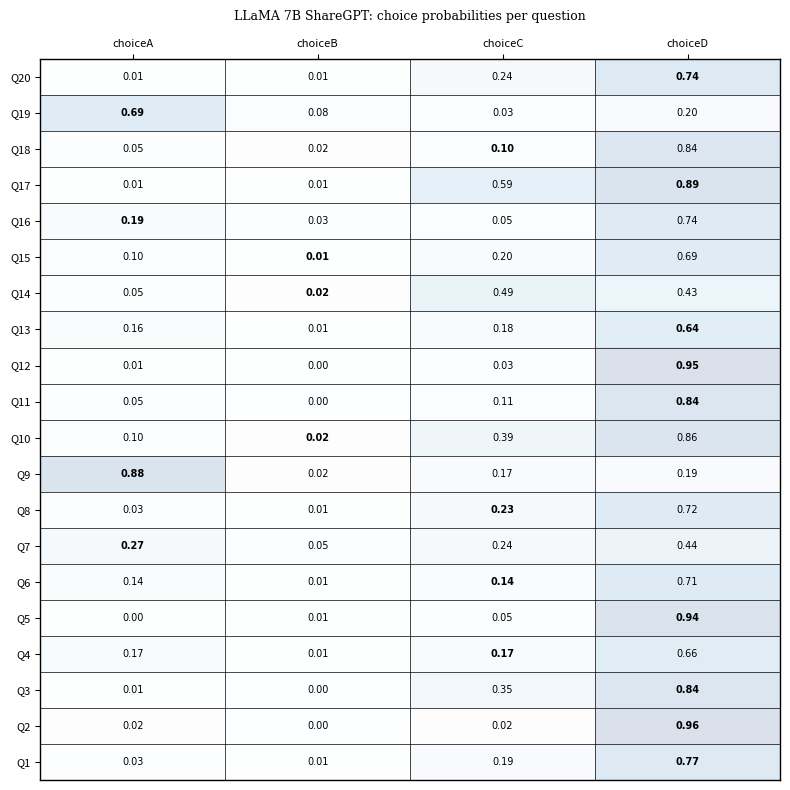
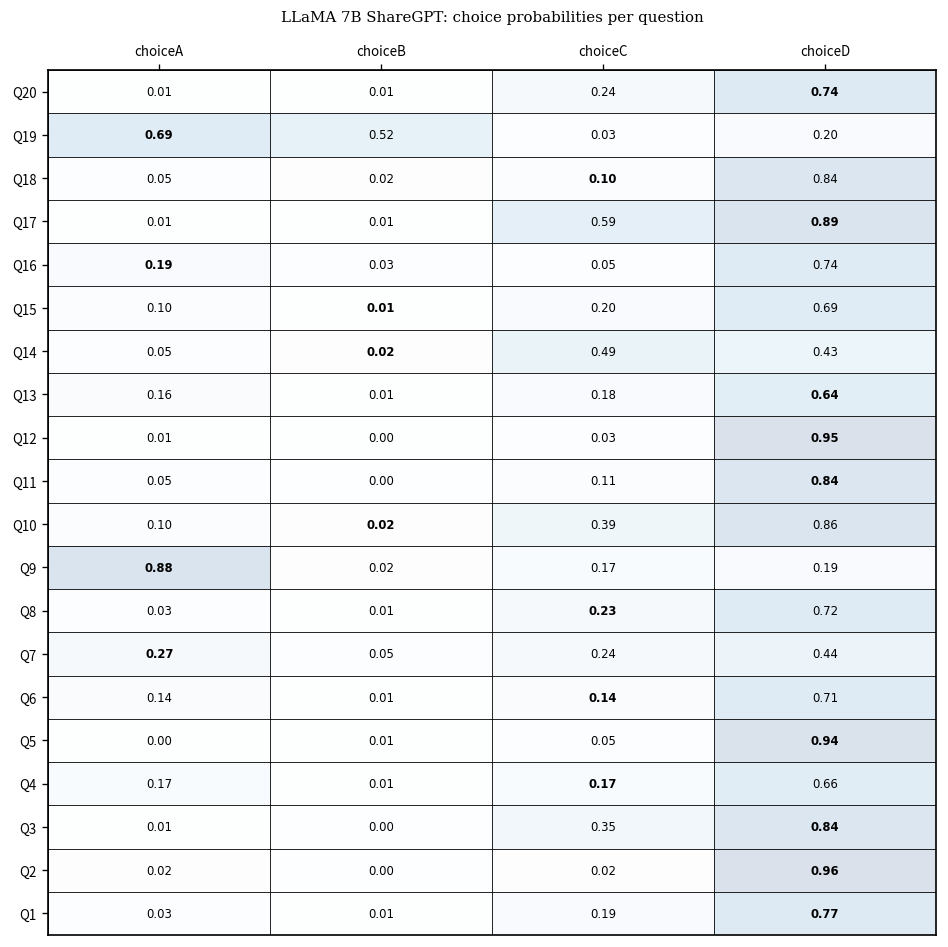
  {
    "Q20": {
      "choiceA": 0.01,
      "choiceB": 0.01,
      "choiceC": 0.24,
      "choiceD": 0.74
    },
    "Q19": {
      "choiceA": 0.69,
-     "choiceB": 0.08,
+     "choiceB": 0.52,
      "choiceC": 0.03,
      "choiceD": 0.20
    },
    "Q18": {
      "choiceA": 0.05,
      "choiceB": 0.02,
      "choiceC": 0.10,
      "choiceD": 0.84
    },
    "Q17": {
      "choiceA": 0.01,
      "choiceB": 0.01,
      "choiceC": 0.59,
      "choiceD": 0.89
    },
    "Q16": {
      "choiceA": 0.19,
      "choiceB": 0.03,
      "choiceC": 0.05,
      "choiceD": 0.74
    },
    "Q15": {
      "choiceA": 0.10,
      "choiceB": 0.01,
      "choiceC": 0.20,
      "choiceD": 0.69
    },
    "Q14": {
      "choiceA": 0.05,
      "choiceB": 0.02,
      "choiceC": 0.49,
      "choiceD": 0.43
    },
    "Q13": {
      "choiceA": 0.16,
      "choiceB": 0.01,
      "choiceC": 0.18,
      "choiceD": 0.64
    },
    "Q12": {
      "choiceA": 0.01,
      "choiceB": 0.00,
      "choiceC": 0.03,
      "choiceD": 0.95
    },
    "Q11": {
      "choiceA": 0.05,
      "choiceB": 0.00,
      "choiceC": 0.11,
      "choiceD": 0.84
    },
    "Q10": {
      "choiceA": 0.10,
      "choiceB": 0.02,
      "choiceC": 0.39,
      "choiceD": 0.86
    },
    "Q9": {
      "choiceA": 0.88,
      "choiceB": 0.02,
      "choiceC": 0.17,
      "choiceD": 0.19
    },
    "Q8": {
      "choiceA": 0.03,
      "choiceB": 0.01,
      "choiceC": 0.23,
      "choiceD": 0.72
    },
    "Q7": {
      "choiceA": 0.27,
      "choiceB": 0.05,
      "choiceC": 0.24,
      "choiceD": 0.44
    },
    "Q6": {
      "choiceA": 0.14,
      "choiceB": 0.01,
      "choiceC": 0.14,
      "choiceD": 0.71
    },
    "Q5": {
      "choiceA": 0.00,
      "choiceB": 0.01,
      "choiceC": 0.05,
      "choiceD": 0.94
    },
    "Q4": {
      "choiceA": 0.17,
      "choiceB": 0.01,
      "choiceC": 0.17,
      "choiceD": 0.66
    },
    "Q3": {
      "choiceA": 0.01,
      "choiceB": 0.00,
      "choiceC": 0.35,
      "choiceD": 0.84
    },
    "Q2": {
      "choiceA": 0.02,
      "choiceB": 0.00,
      "choiceC": 0.02,
      "choiceD": 0.96
    },
    "Q1": {
      "choiceA": 0.03,
      "choiceB": 0.01,
      "choiceC": 0.19,
      "choiceD": 0.77
    }
  }
